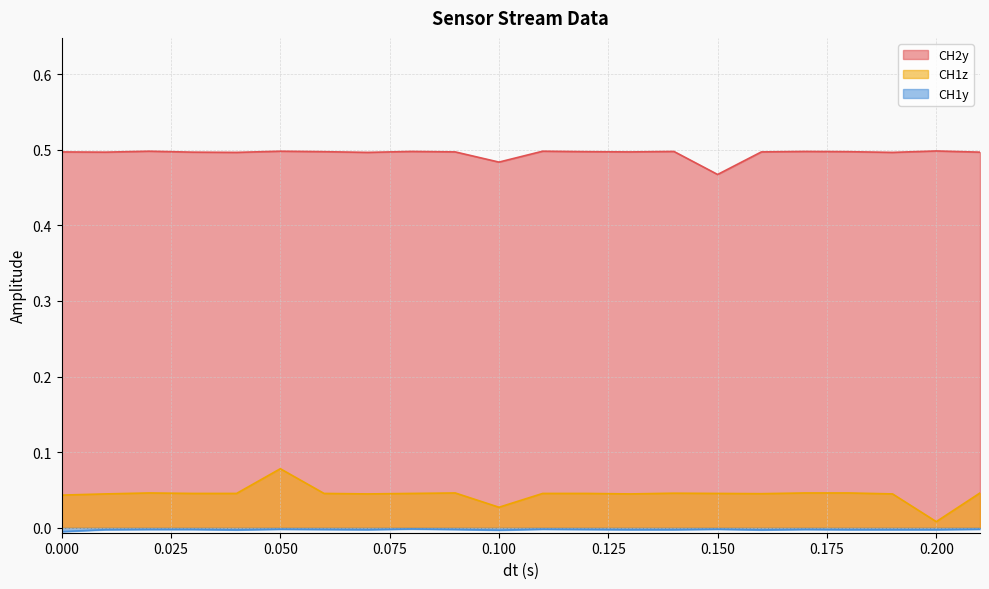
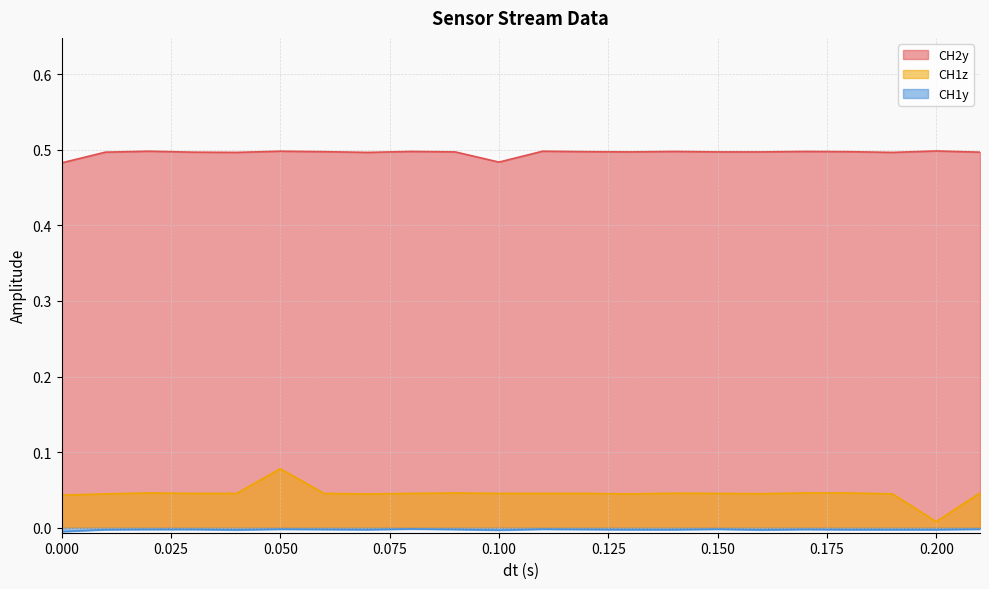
  {
    "CH2y": {
-     "0.000": 0.50,
+     "0.000": 0.48,
      "0.050": 0.50,
      "0.100": 0.48,
-     "0.150": 0.47,
+     "0.150": 0.50,
      "0.200": 0.50
    },
    "CH1z": {
      "0.000": 0.04,
      "0.050": 0.08,
-     "0.100": 0.03,
+     "0.100": 0.05,
      "0.150": 0.05,
      "0.200": 0.01
    }
  }
